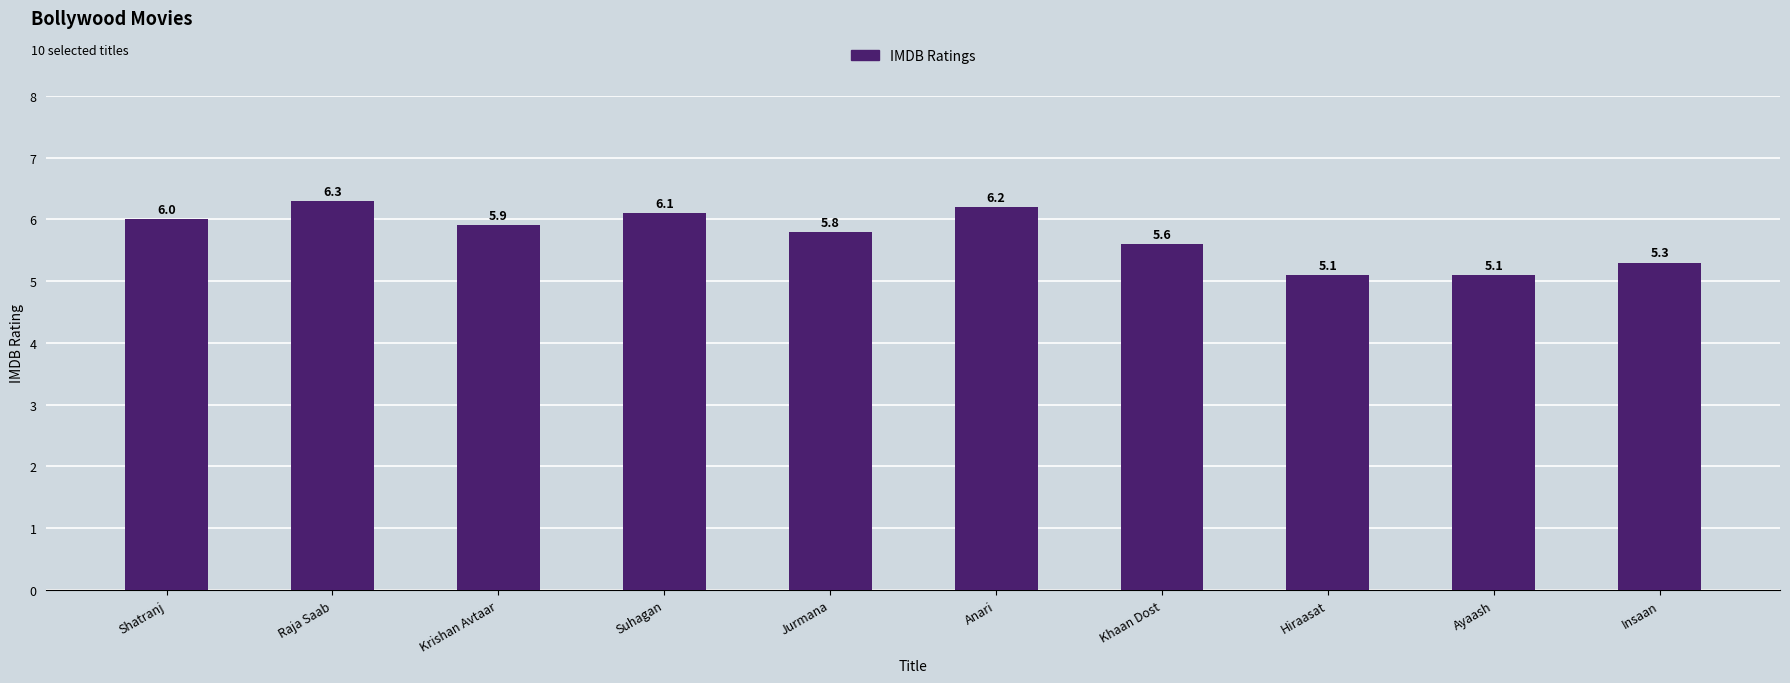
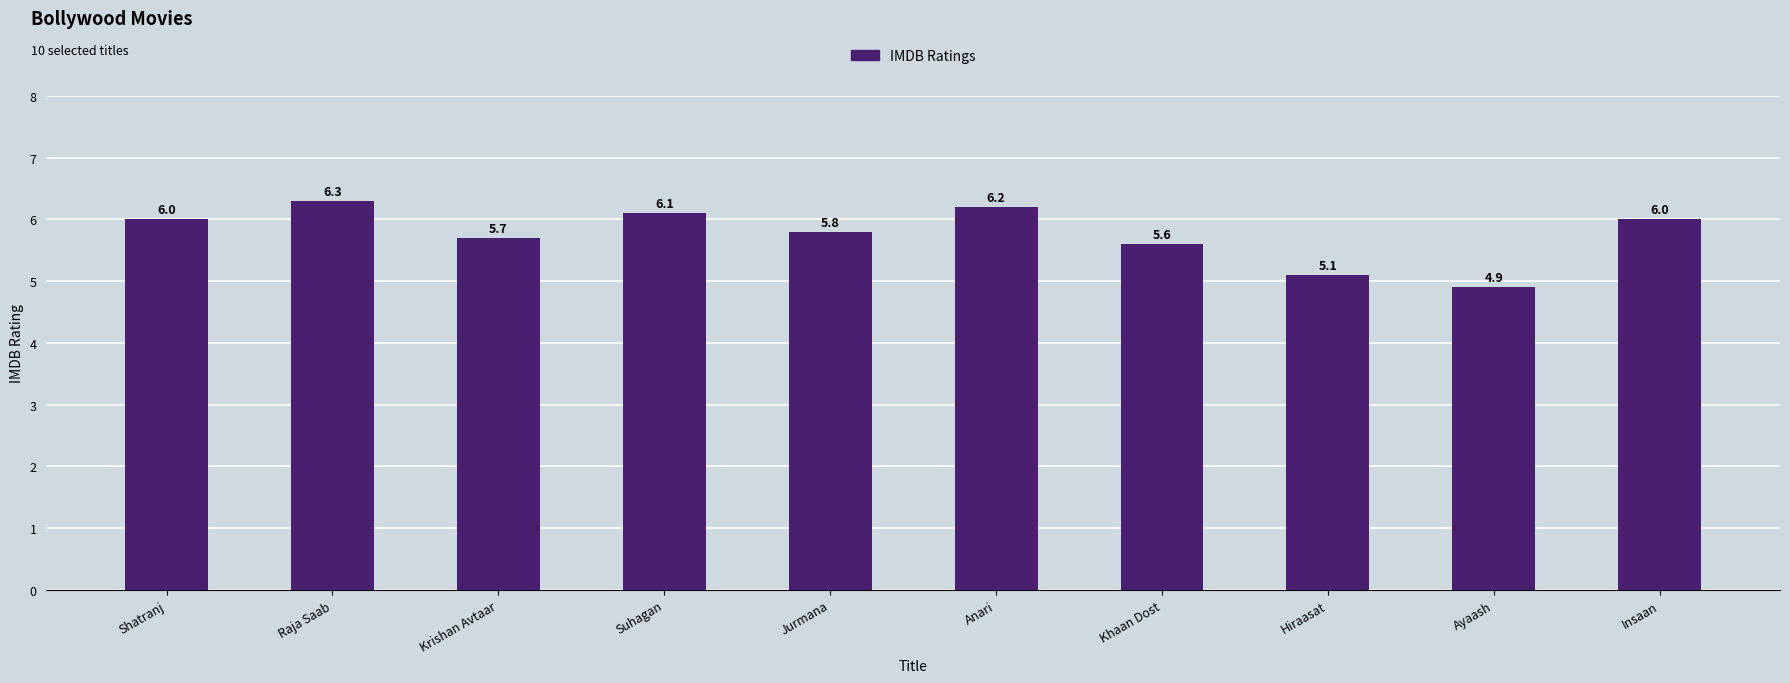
  {
    "Shatranj": 6.0,
    "Raja Saab": 6.3,
-   "Krishan Avtaar": 5.9,
+   "Krishan Avtaar": 5.7,
    "Suhagan": 6.1,
    "Jurmana": 5.8,
    "Anari": 6.2,
    "Khaan Dost": 5.6,
    "Hiraasat": 5.1,
-   "Ayaash": 5.1,
-   "Insaan": 5.3
+   "Ayaash": 4.9,
+   "Insaan": 6.0
  }
